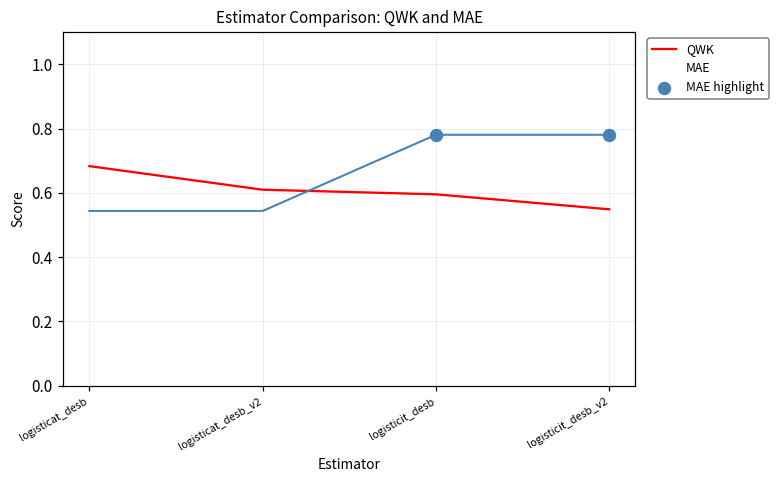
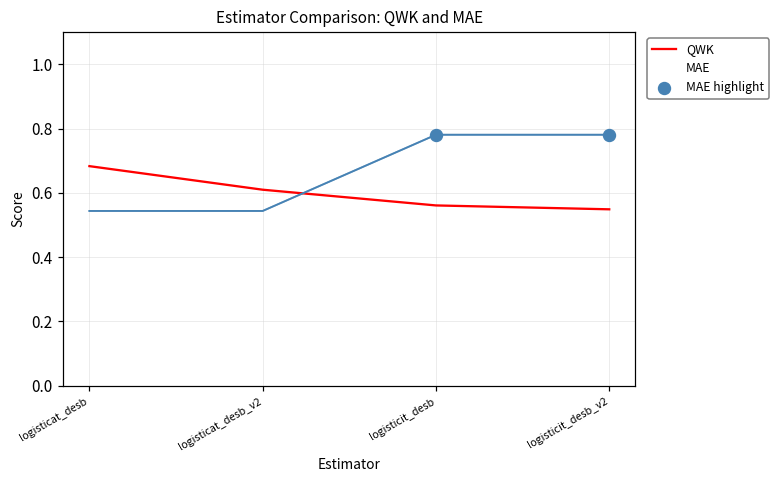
  {
    "QWK": {
      "logisticat_desb": 0.68,
      "logisticat_desb_v2": 0.61,
-     "logisticit_desb": 0.60,
+     "logisticit_desb": 0.56,
      "logisticit_desb_v2": 0.55
    },
    "MAE": {
      "logisticat_desb": 0.54,
      "logisticat_desb_v2": 0.54
    }
  }
